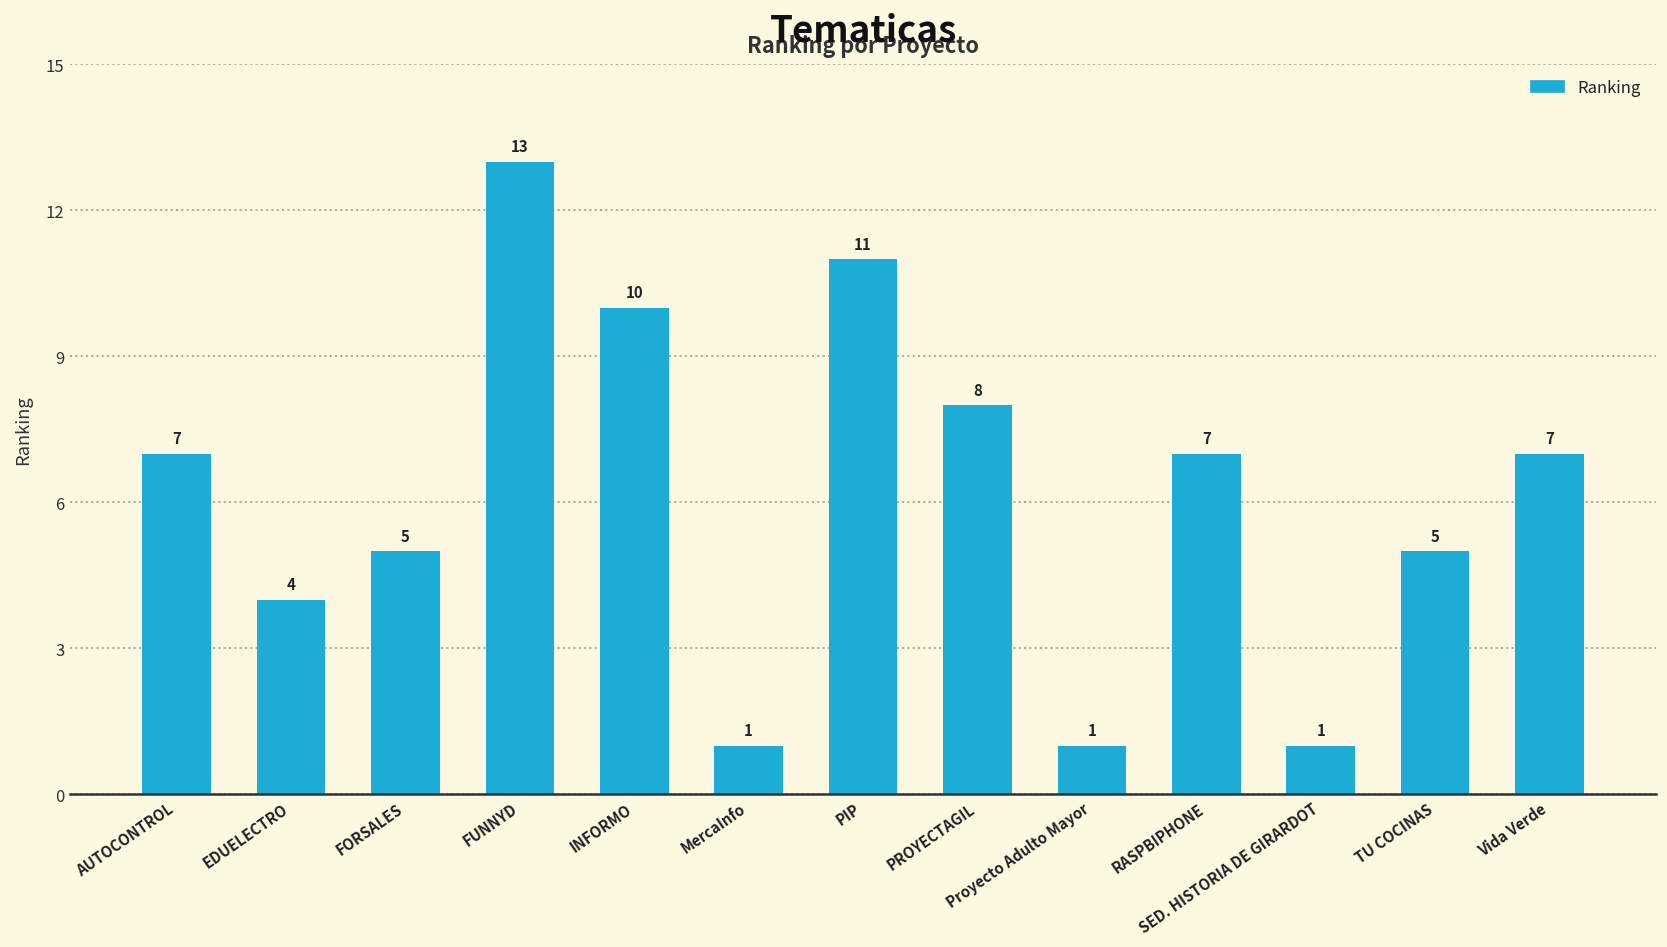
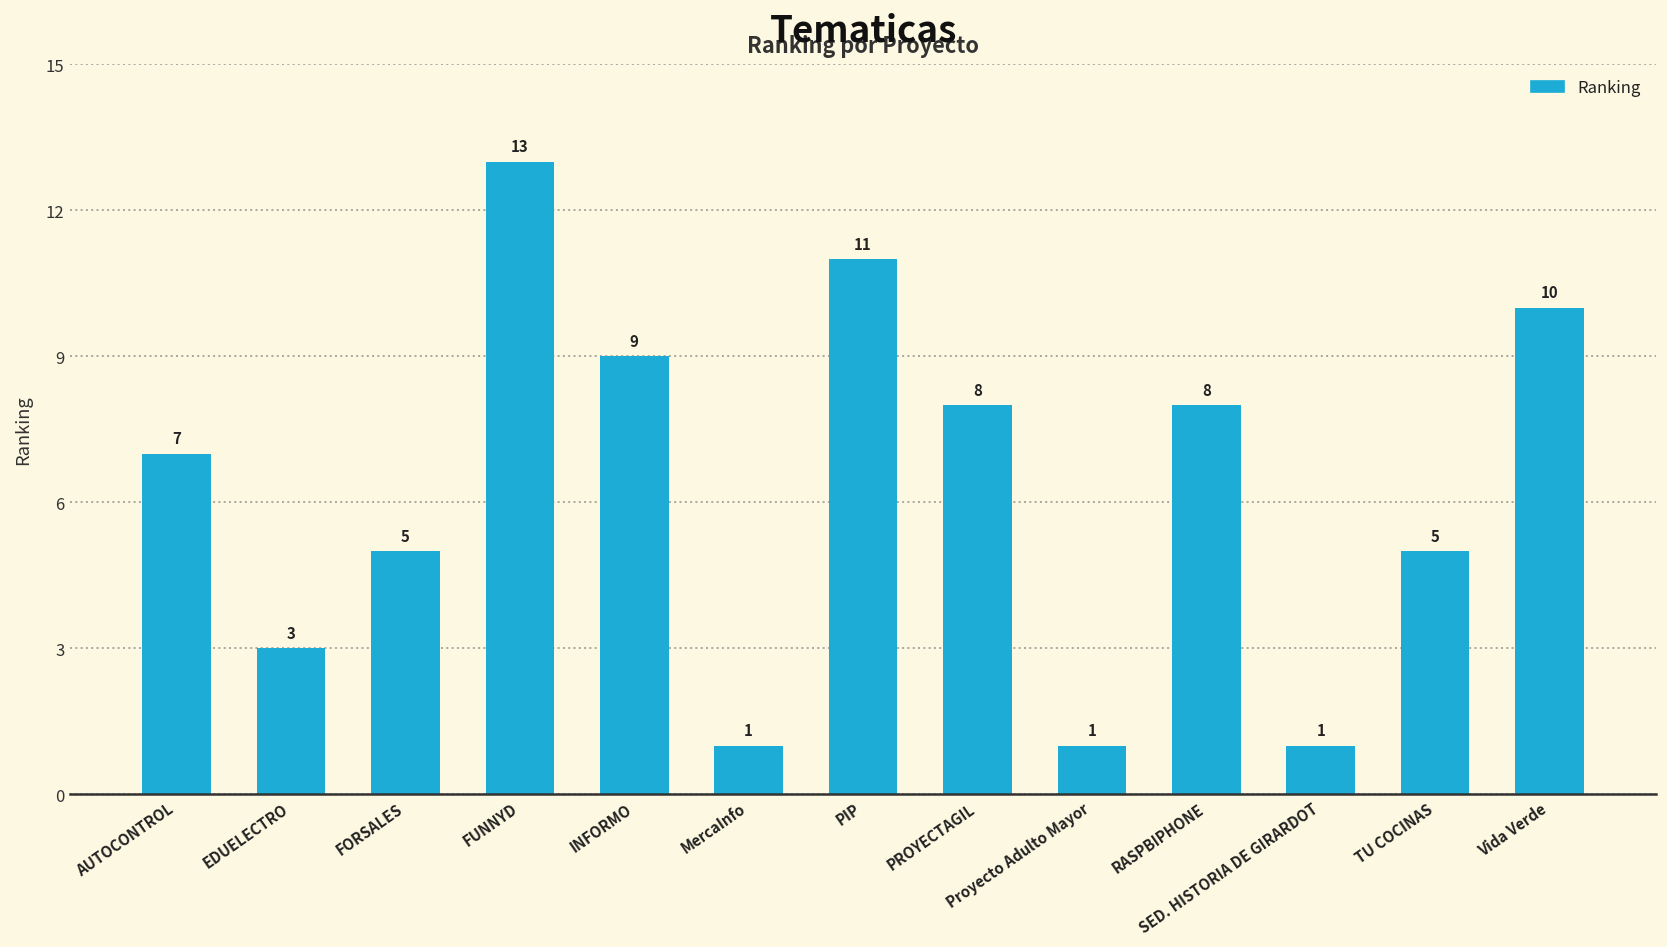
  {
    "AUTOCONTROL": 7,
-   "EDUELECTRO": 4,
+   "EDUELECTRO": 3,
    "FORSALES": 5,
    "FUNNYD": 13,
-   "INFORMO": 10,
+   "INFORMO": 9,
    "MercaInfo": 1,
    "PIP": 11,
    "PROYECTAGIL": 8,
    "Proyecto Adulto Mayor": 1,
-   "RASPBIPHONE": 7,
+   "RASPBIPHONE": 8,
    "SED. HISTORIA DE GIRARDOT": 1,
    "TU COCINAS": 5,
-   "Vida Verde": 7
+   "Vida Verde": 10
  }
